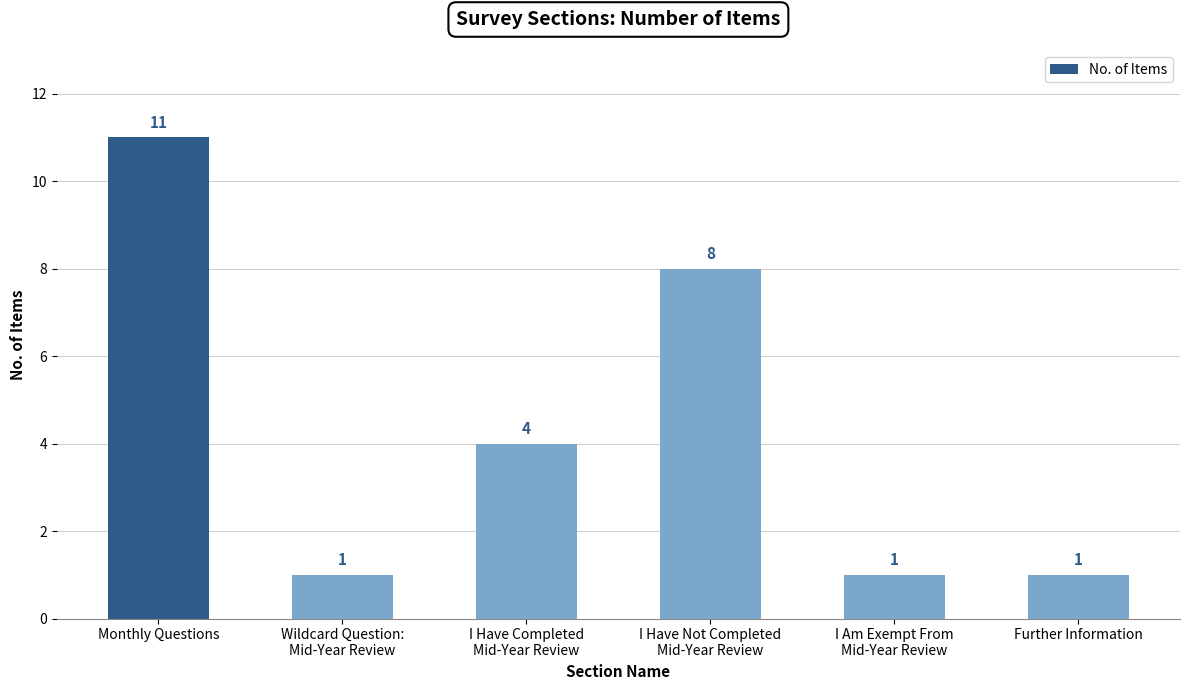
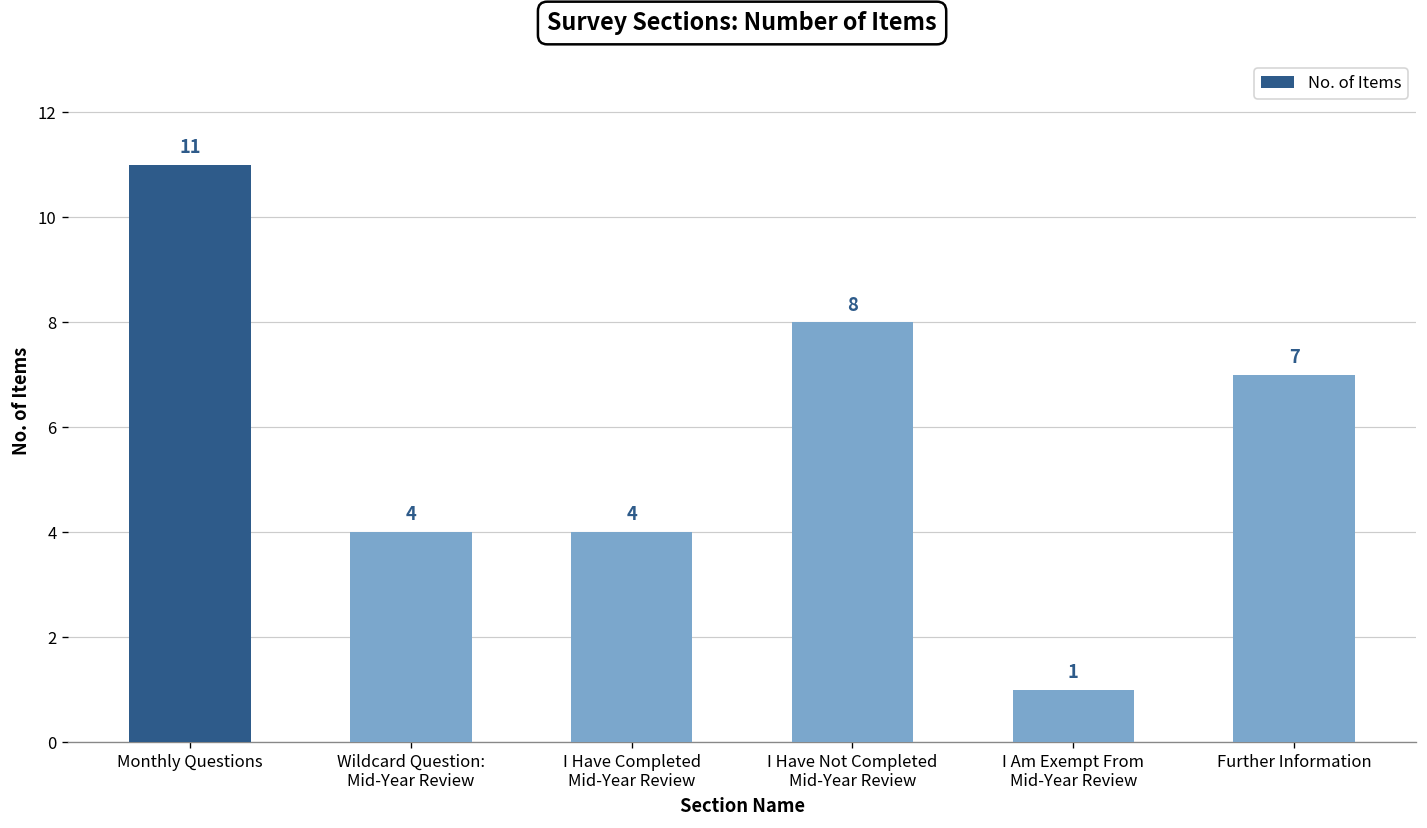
  {
    "Monthly Questions": 11,
-   "Wildcard Question: Mid-Year Review": 1,
+   "Wildcard Question: Mid-Year Review": 4,
    "I Have Completed Mid-Year Review": 4,
    "I Have Not Completed Mid-Year Review": 8,
    "I Am Exempt From Mid-Year Review": 1,
-   "Further Information": 1
+   "Further Information": 7
  }
